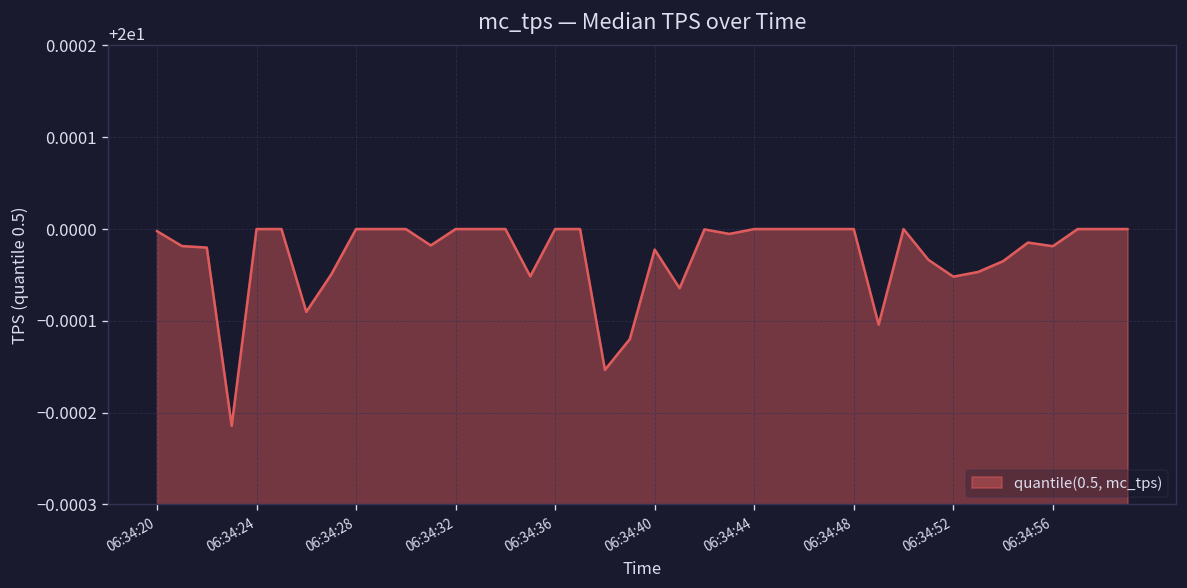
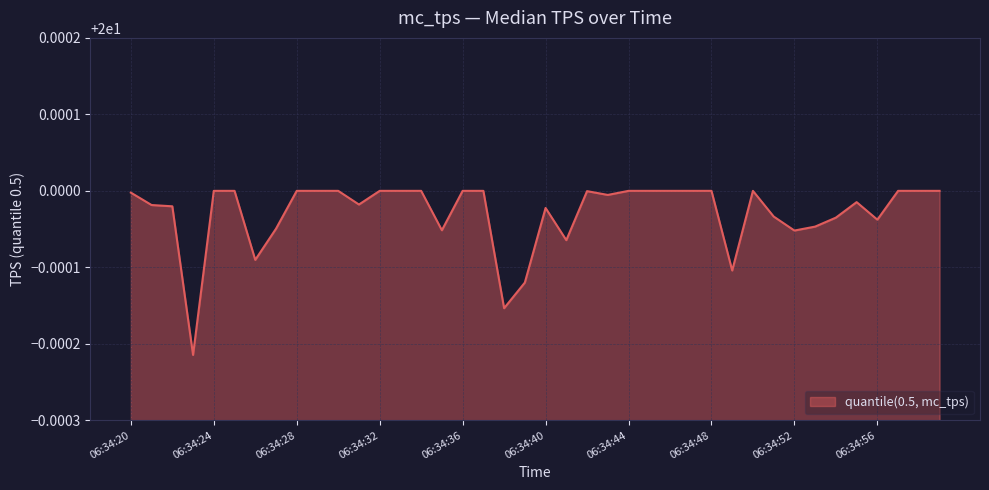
  {
    "06:34:20": 20.00000,
    "06:34:24": 20.00000,
    "06:34:28": 20.00000,
    "06:34:32": 20.00000,
    "06:34:36": 20.00000,
    "06:34:40": 19.99998,
    "06:34:44": 20.00000,
    "06:34:48": 20.00000,
    "06:34:52": 19.99995,
-   "06:34:56": 19.99998
+   "06:34:56": 19.99996
  }
